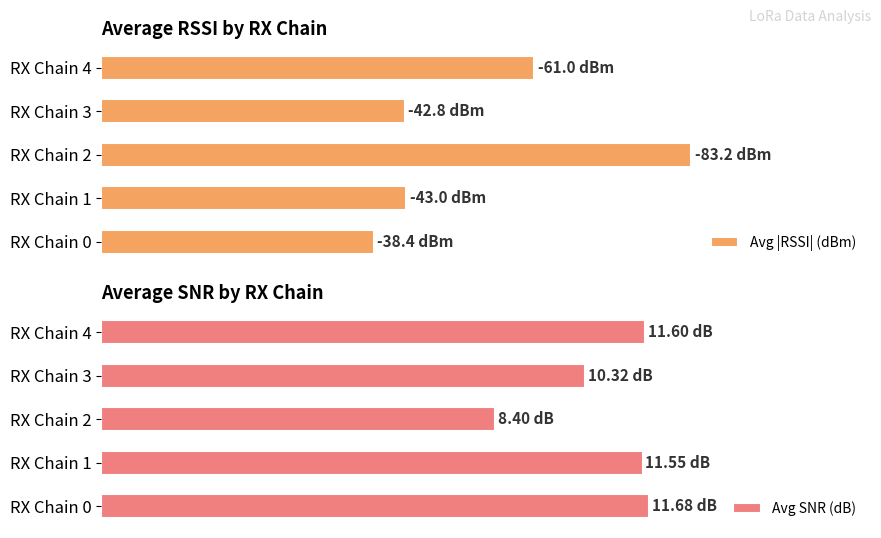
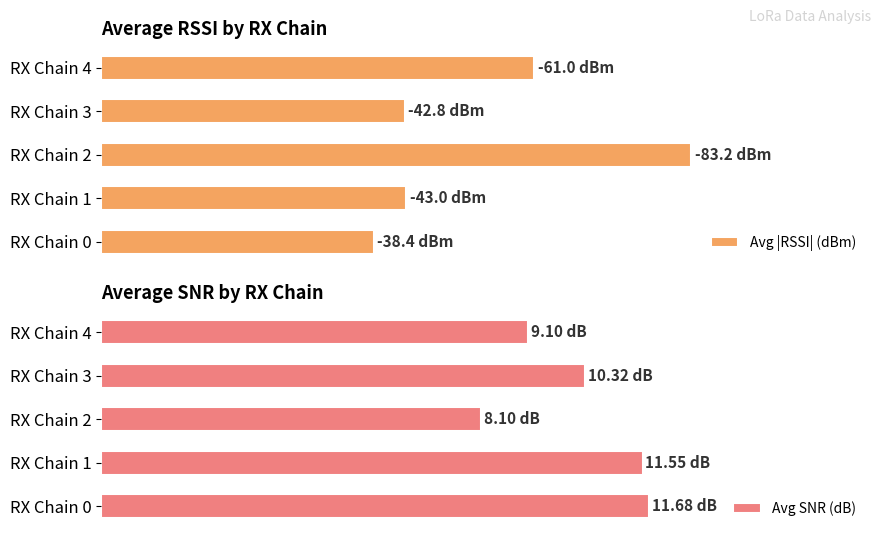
  {
    "Average SNR by RX Chain": {
-     "RX Chain 4": 11.60,
+     "RX Chain 4": 9.10,
      "RX Chain 3": 10.32,
-     "RX Chain 2": 8.40,
+     "RX Chain 2": 8.10,
      "RX Chain 1": 11.55,
      "RX Chain 0": 11.68
    }
  }
